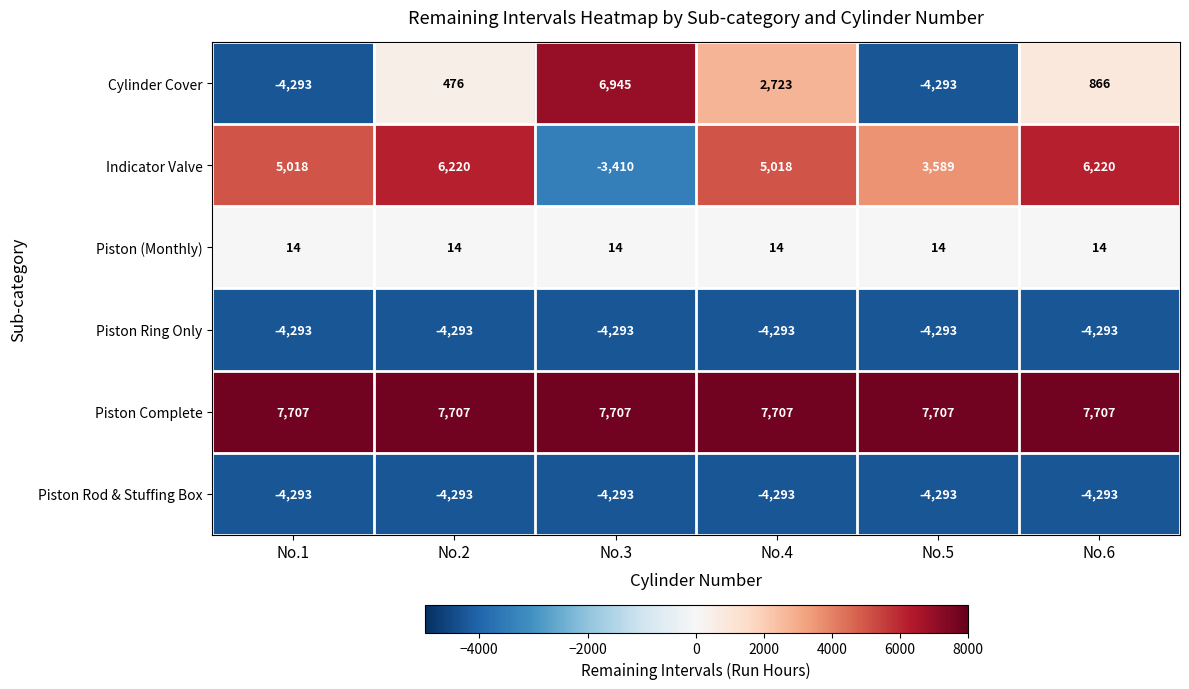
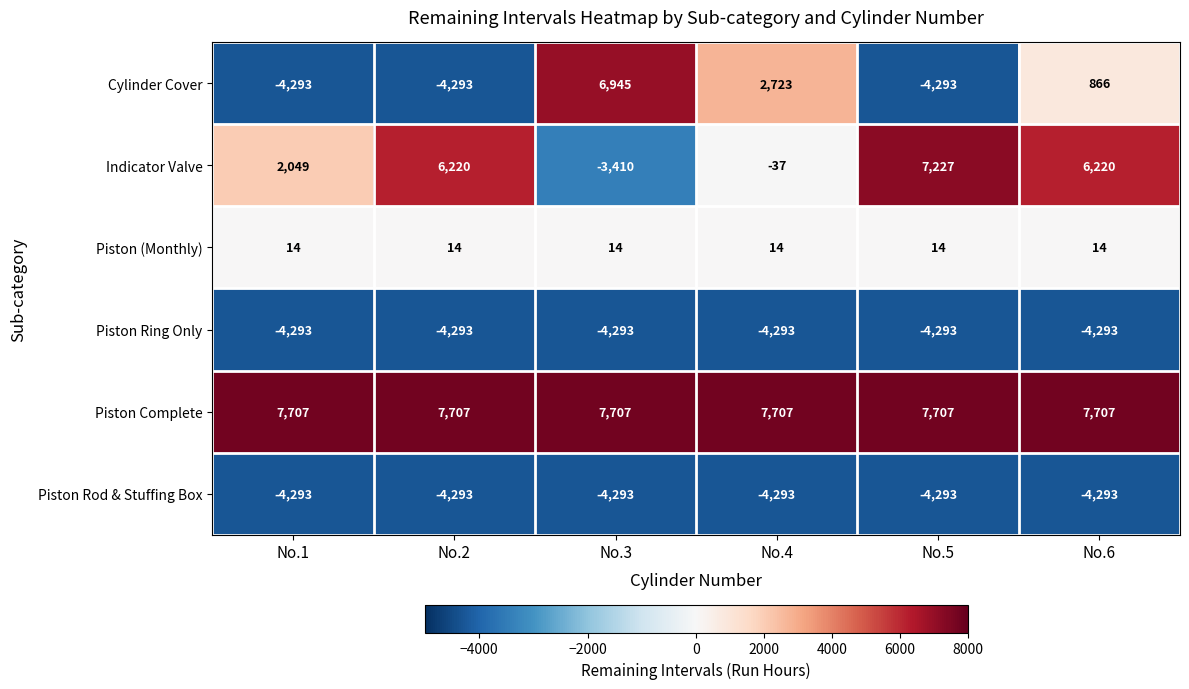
  {
    "Cylinder Cover": {
      "No.1": "-4,293",
-     "No.2": "476",
+     "No.2": "-4,293",
      "No.3": "6,945",
      "No.4": "2,723",
      "No.5": "-4,293",
      "No.6": "866"
    },
    "Indicator Valve": {
-     "No.1": "5,018",
+     "No.1": "2,049",
      "No.2": "6,220",
      "No.3": "-3,410",
-     "No.4": "5,018",
-     "No.5": "3,589",
+     "No.4": "-37",
+     "No.5": "7,227",
      "No.6": "6,220"
    },
    "Piston (Monthly)": {
      "No.1": "14",
      "No.2": "14",
      "No.3": "14",
      "No.4": "14",
      "No.5": "14",
      "No.6": "14"
    },
    "Piston Ring Only": {
      "No.1": "-4,293",
      "No.2": "-4,293",
      "No.3": "-4,293",
      "No.4": "-4,293",
      "No.5": "-4,293",
      "No.6": "-4,293"
    },
    "Piston Complete": {
      "No.1": "7,707",
      "No.2": "7,707",
      "No.3": "7,707",
      "No.4": "7,707",
      "No.5": "7,707",
      "No.6": "7,707"
    },
    "Piston Rod & Stuffing Box": {
      "No.1": "-4,293",
      "No.2": "-4,293",
      "No.3": "-4,293",
      "No.4": "-4,293",
      "No.5": "-4,293",
      "No.6": "-4,293"
    }
  }
